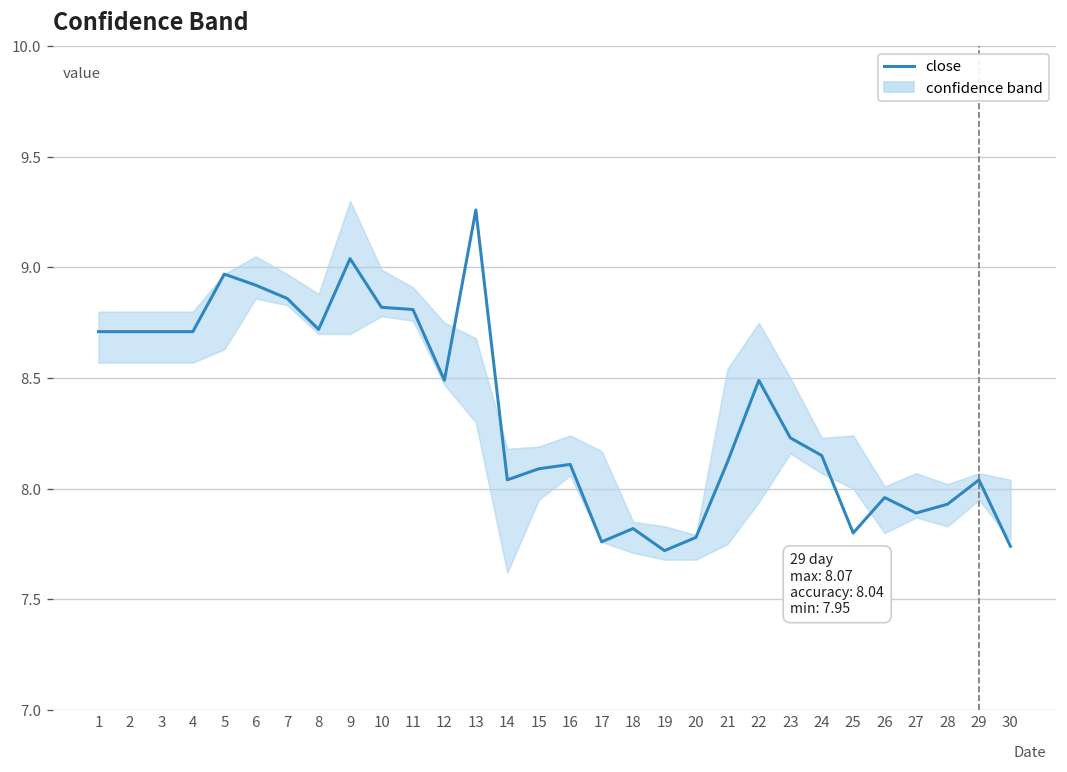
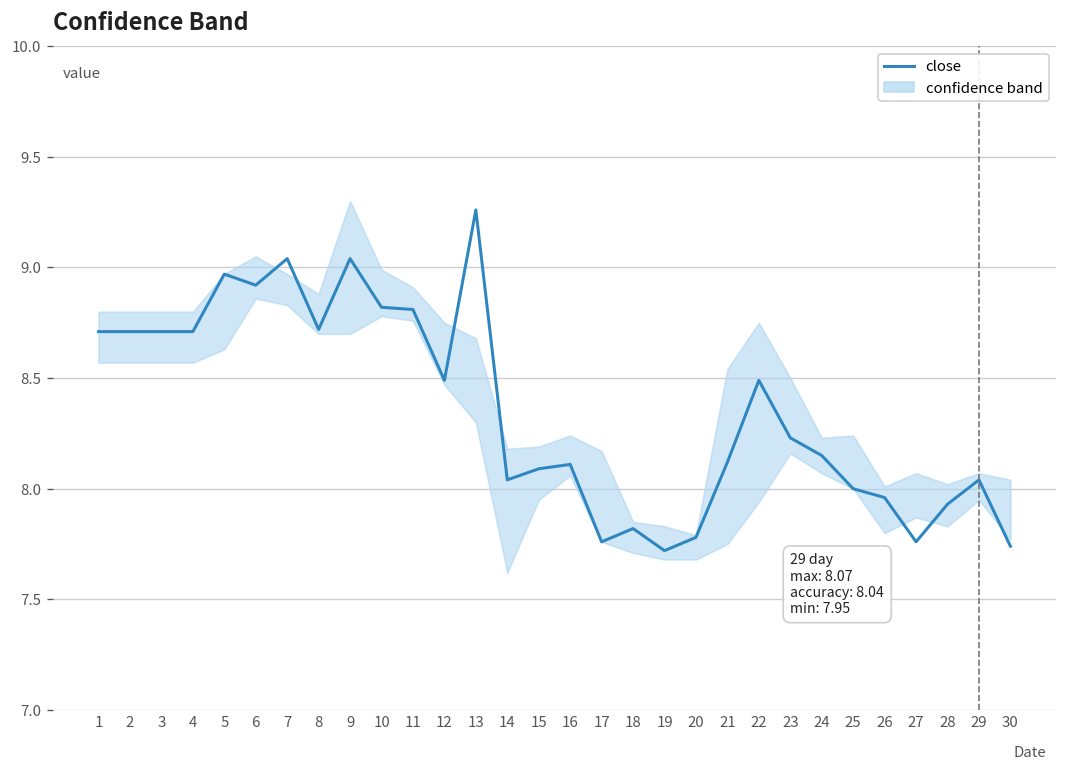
  {
    "close": {
      "1": 8.71,
      "2": 8.71,
      "3": 8.71,
      "4": 8.71,
      "6": 8.92,
-     "7": 8.86,
+     "7": 9.04,
      "8": 8.72,
      "9": 9.04,
      "10": 8.82,
      "11": 8.81,
      "12": 8.49,
      "13": 9.26,
      "14": 8.04,
      "15": 8.09,
      "16": 8.11,
      "17": 7.76,
      "18": 7.82,
      "19": 7.72,
      "21": 8.12,
      "22": 8.49,
      "23": 8.23,
      "24": 8.15,
-     "25": 7.8,
+     "25": 8.0,
      "26": 7.96,
-     "27": 7.89,
+     "27": 7.76,
      "28": 7.93,
      "29": 8.04,
      "30": 7.74
    }
  }
